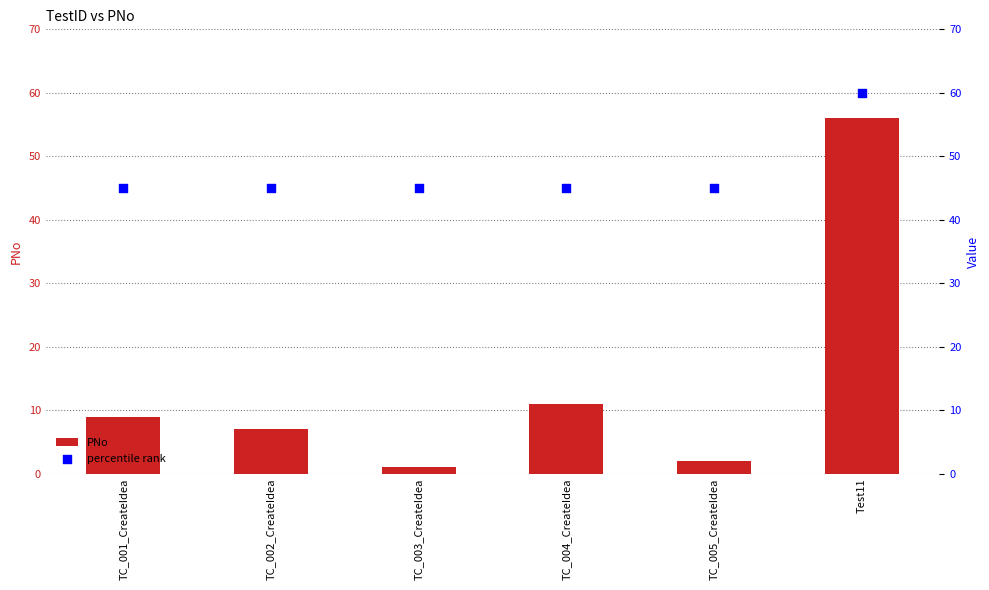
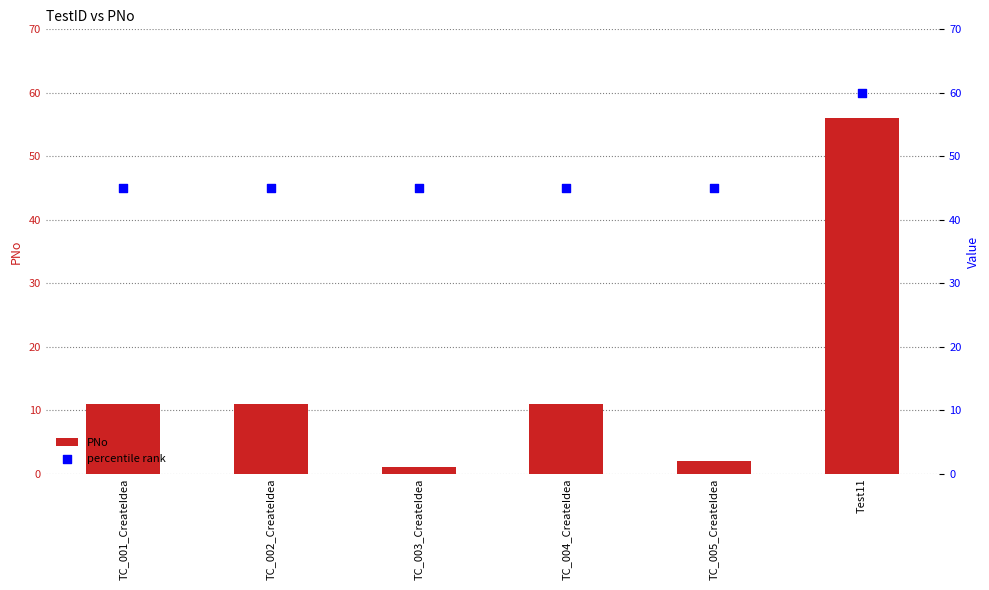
  {
    "PNo": {
-     "TC_001_CreateIdea": 9,
-     "TC_002_CreateIdea": 7,
+     "TC_001_CreateIdea": 11,
+     "TC_002_CreateIdea": 11,
      "TC_003_CreateIdea": 1,
      "TC_004_CreateIdea": 11,
      "TC_005_CreateIdea": 2,
      "Test11": 56
    }
  }
